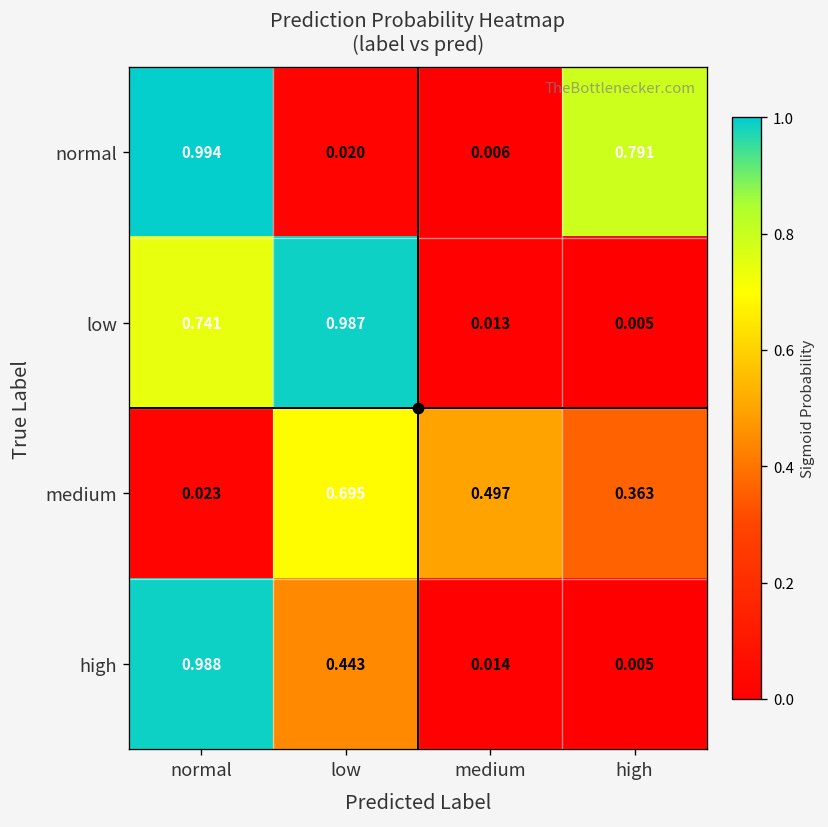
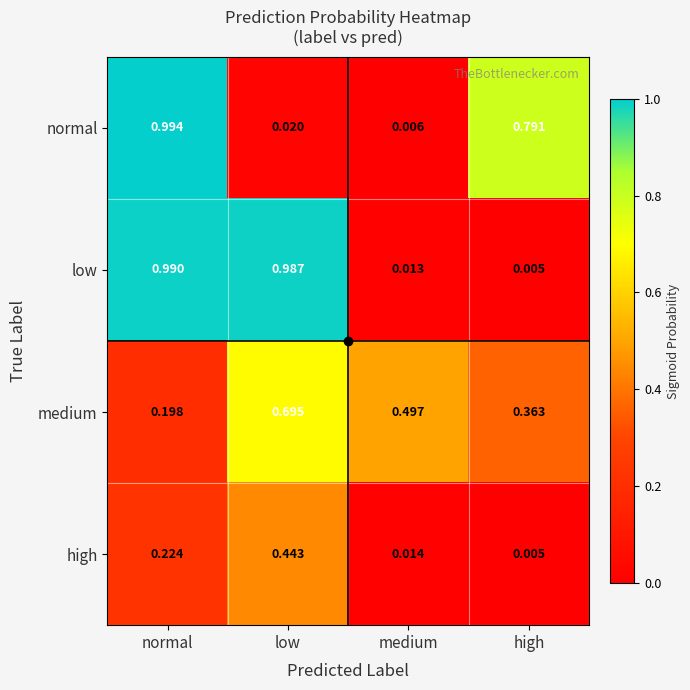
  {
    "normal": {
      "normal": 0.994,
      "low": 0.020,
      "medium": 0.006
    },
    "low": {
-     "normal": 0.741,
+     "normal": 0.990,
      "low": 0.987,
      "medium": 0.013,
      "high": 0.005
    },
    "medium": {
-     "normal": 0.023,
+     "normal": 0.198,
      "low": 0.695,
      "medium": 0.497,
      "high": 0.363
    },
    "high": {
-     "normal": 0.988,
+     "normal": 0.224,
      "low": 0.443,
      "medium": 0.014,
      "high": 0.005
    }
  }
